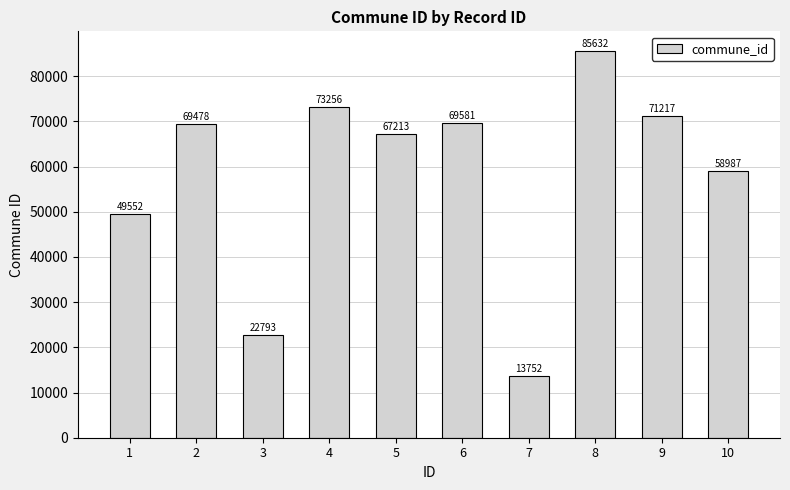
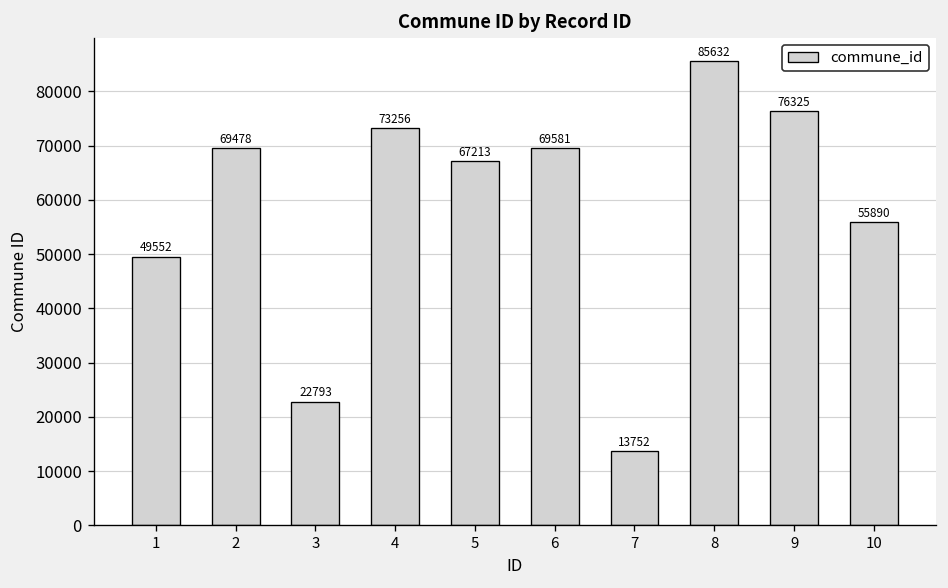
  {
    "1": 49552,
    "2": 69478,
    "3": 22793,
    "4": 73256,
    "5": 67213,
    "6": 69581,
    "7": 13752,
    "8": 85632,
-   "9": 71217,
-   "10": 58987
+   "9": 76325,
+   "10": 55890
  }
